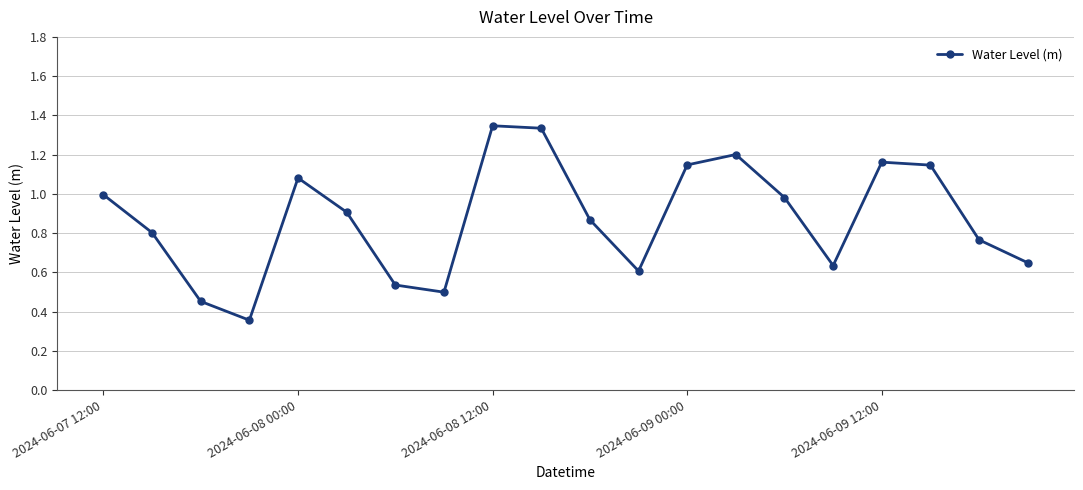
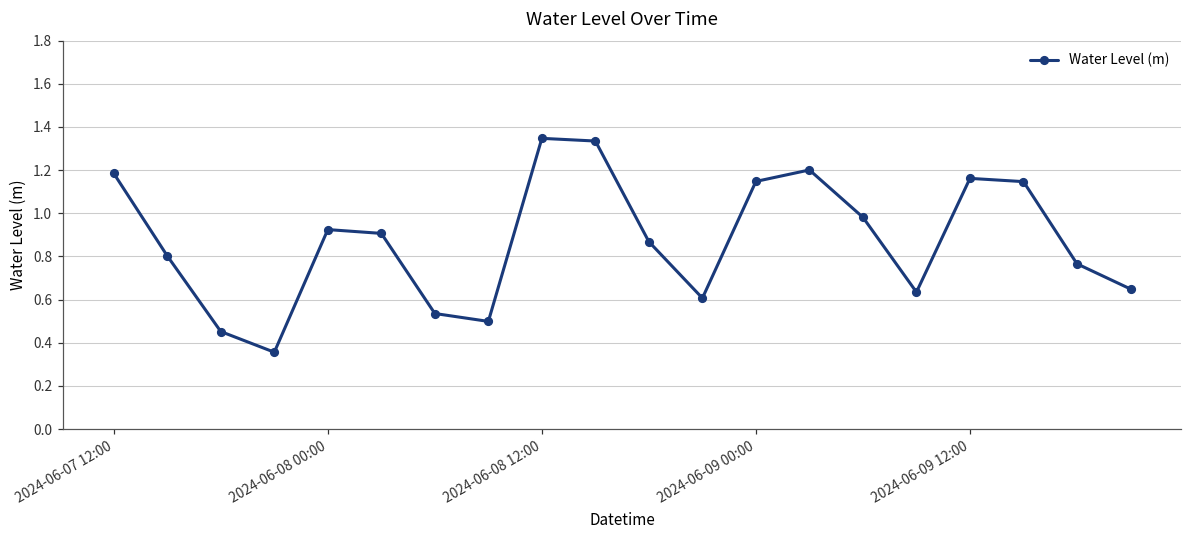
  {
-   "2024-06-07 12:00": 1.00,
-   "2024-06-08 00:00": 1.08,
+   "2024-06-07 12:00": 1.18,
+   "2024-06-08 00:00": 0.92,
    "2024-06-08 12:00": 1.35,
    "2024-06-09 00:00": 1.15,
    "2024-06-09 12:00": 1.16
  }
